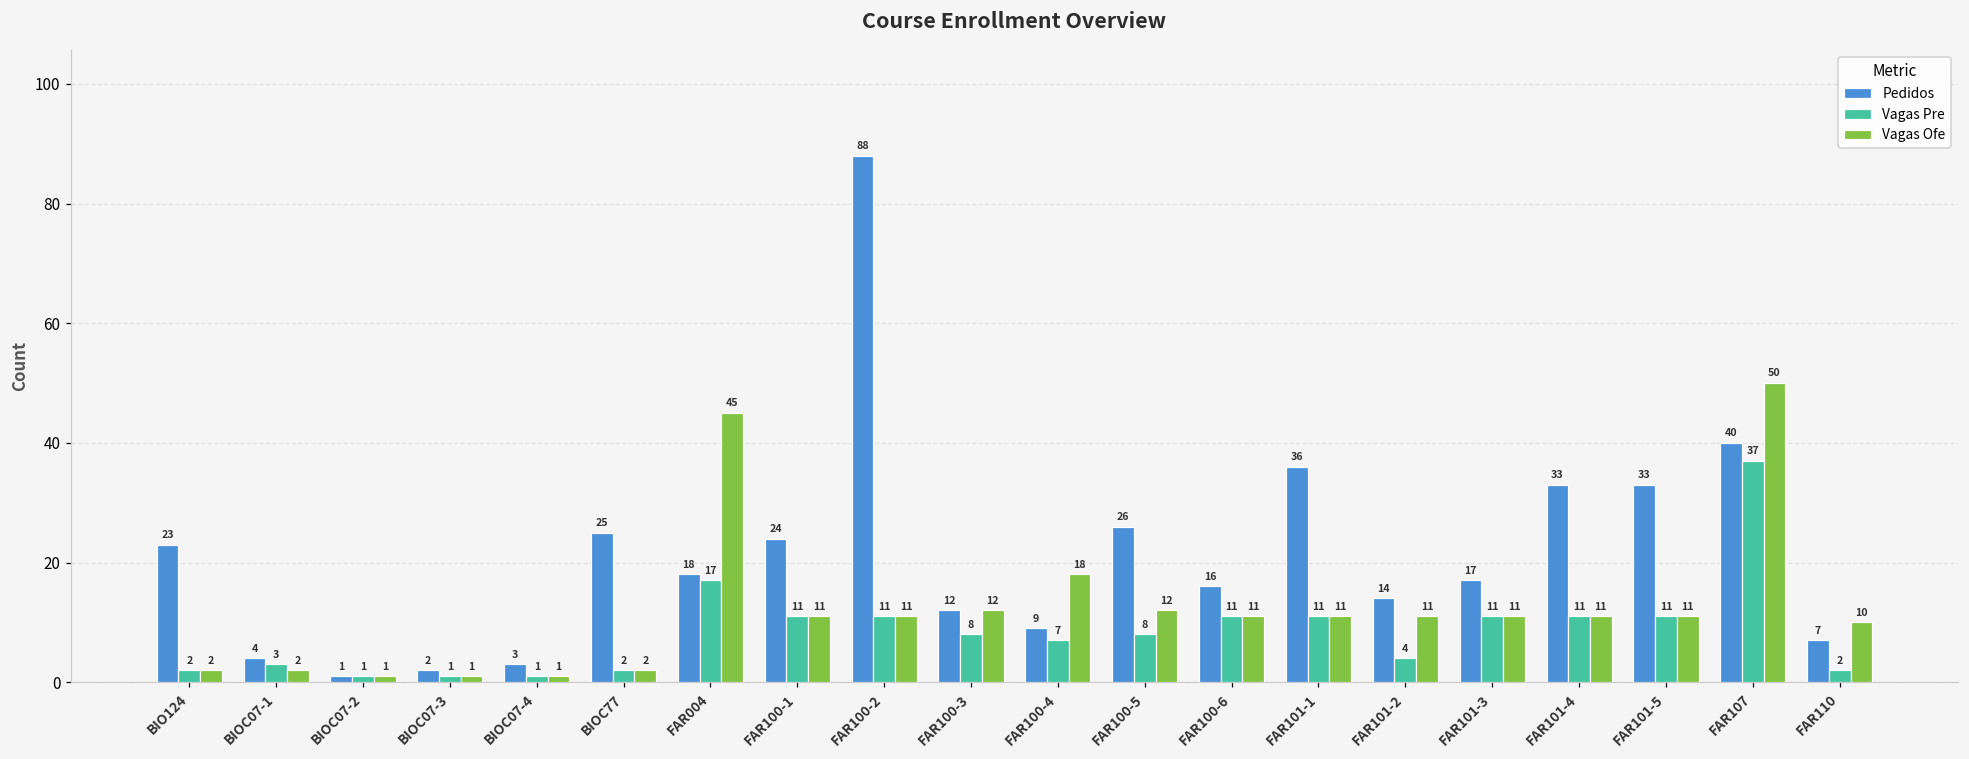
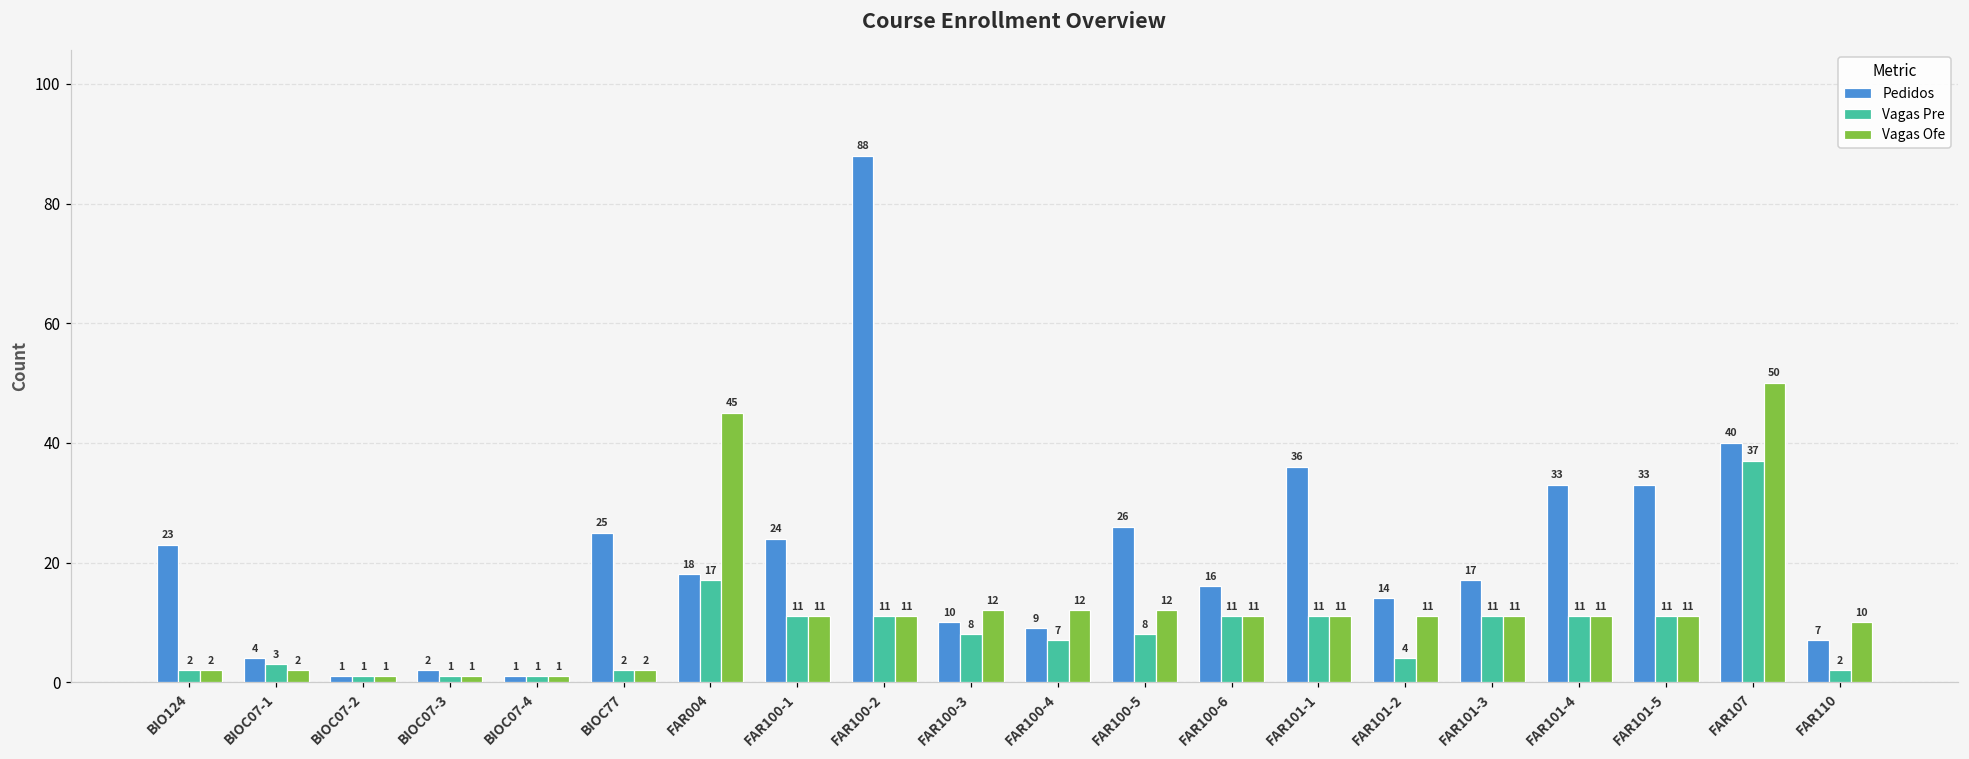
  {
    "Pedidos": {
      "BIO124": 23,
      "BIOC07-1": 4,
      "BIOC07-2": 1,
      "BIOC07-3": 2,
-     "BIOC07-4": 3,
+     "BIOC07-4": 1,
      "BIOC77": 25,
      "FAR004": 18,
      "FAR100-1": 24,
      "FAR100-2": 88,
-     "FAR100-3": 12,
+     "FAR100-3": 10,
      "FAR100-4": 9,
      "FAR100-5": 26,
      "FAR100-6": 16,
      "FAR101-1": 36,
      "FAR101-2": 14,
      "FAR101-3": 17,
      "FAR101-4": 33,
      "FAR101-5": 33,
      "FAR107": 40,
      "FAR110": 7
    },
    "Vagas Pre": {
      "BIO124": 2,
      "BIOC07-1": 3,
      "BIOC07-2": 1,
      "BIOC07-3": 1,
      "BIOC07-4": 1,
      "BIOC77": 2,
      "FAR004": 17,
      "FAR100-1": 11,
      "FAR100-2": 11,
      "FAR100-3": 8,
      "FAR100-4": 7,
      "FAR100-5": 8,
      "FAR100-6": 11,
      "FAR101-1": 11,
      "FAR101-2": 4,
      "FAR101-3": 11,
      "FAR101-4": 11,
      "FAR101-5": 11,
      "FAR107": 37,
      "FAR110": 2
    },
    "Vagas Ofe": {
      "BIO124": 2,
      "BIOC07-1": 2,
      "BIOC07-2": 1,
      "BIOC07-3": 1,
      "BIOC07-4": 1,
      "BIOC77": 2,
      "FAR004": 45,
      "FAR100-1": 11,
      "FAR100-2": 11,
      "FAR100-3": 12,
-     "FAR100-4": 18,
+     "FAR100-4": 12,
      "FAR100-5": 12,
      "FAR100-6": 11,
      "FAR101-1": 11,
      "FAR101-2": 11,
      "FAR101-3": 11,
      "FAR101-4": 11,
      "FAR101-5": 11,
      "FAR107": 50,
      "FAR110": 10
    }
  }
